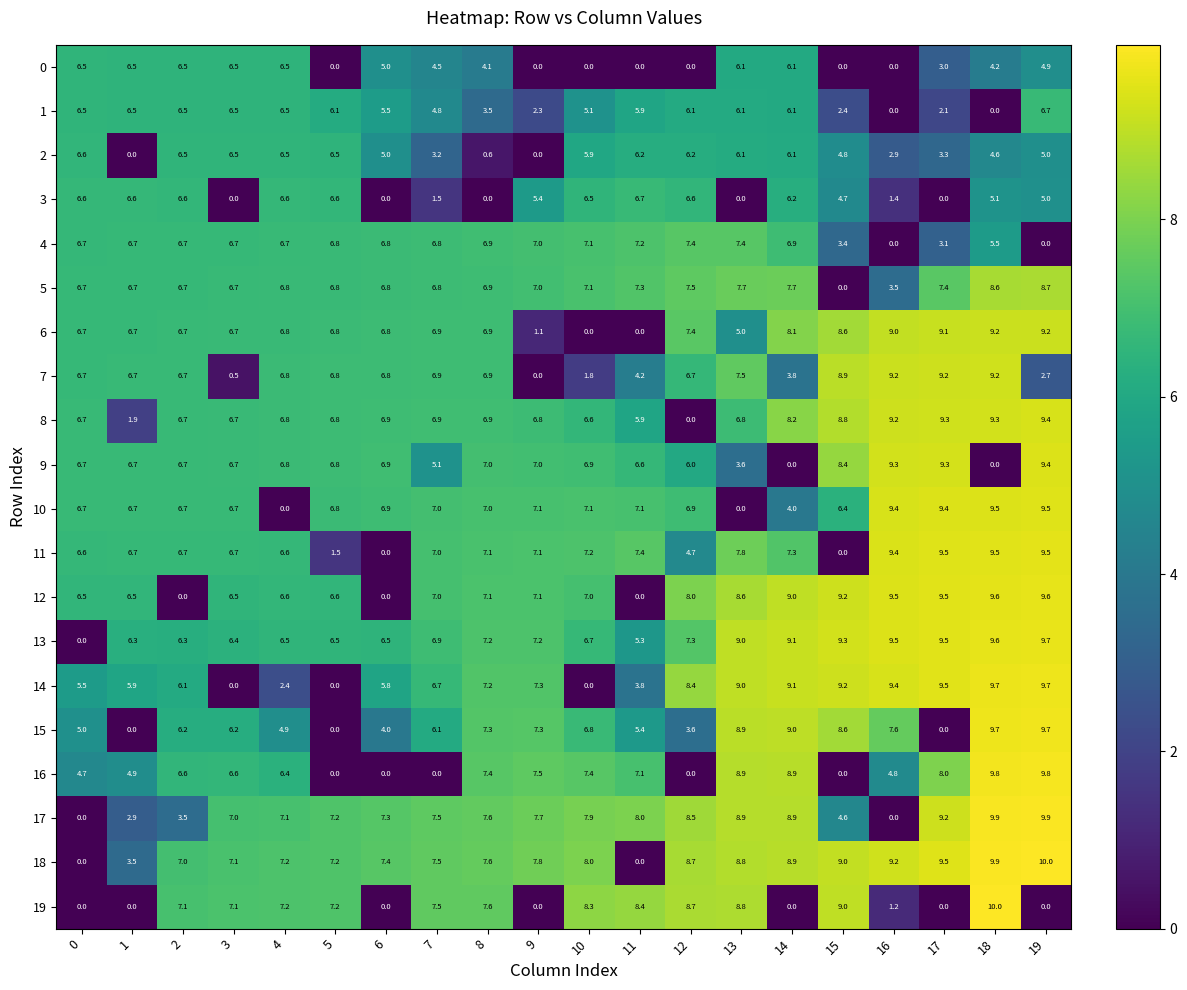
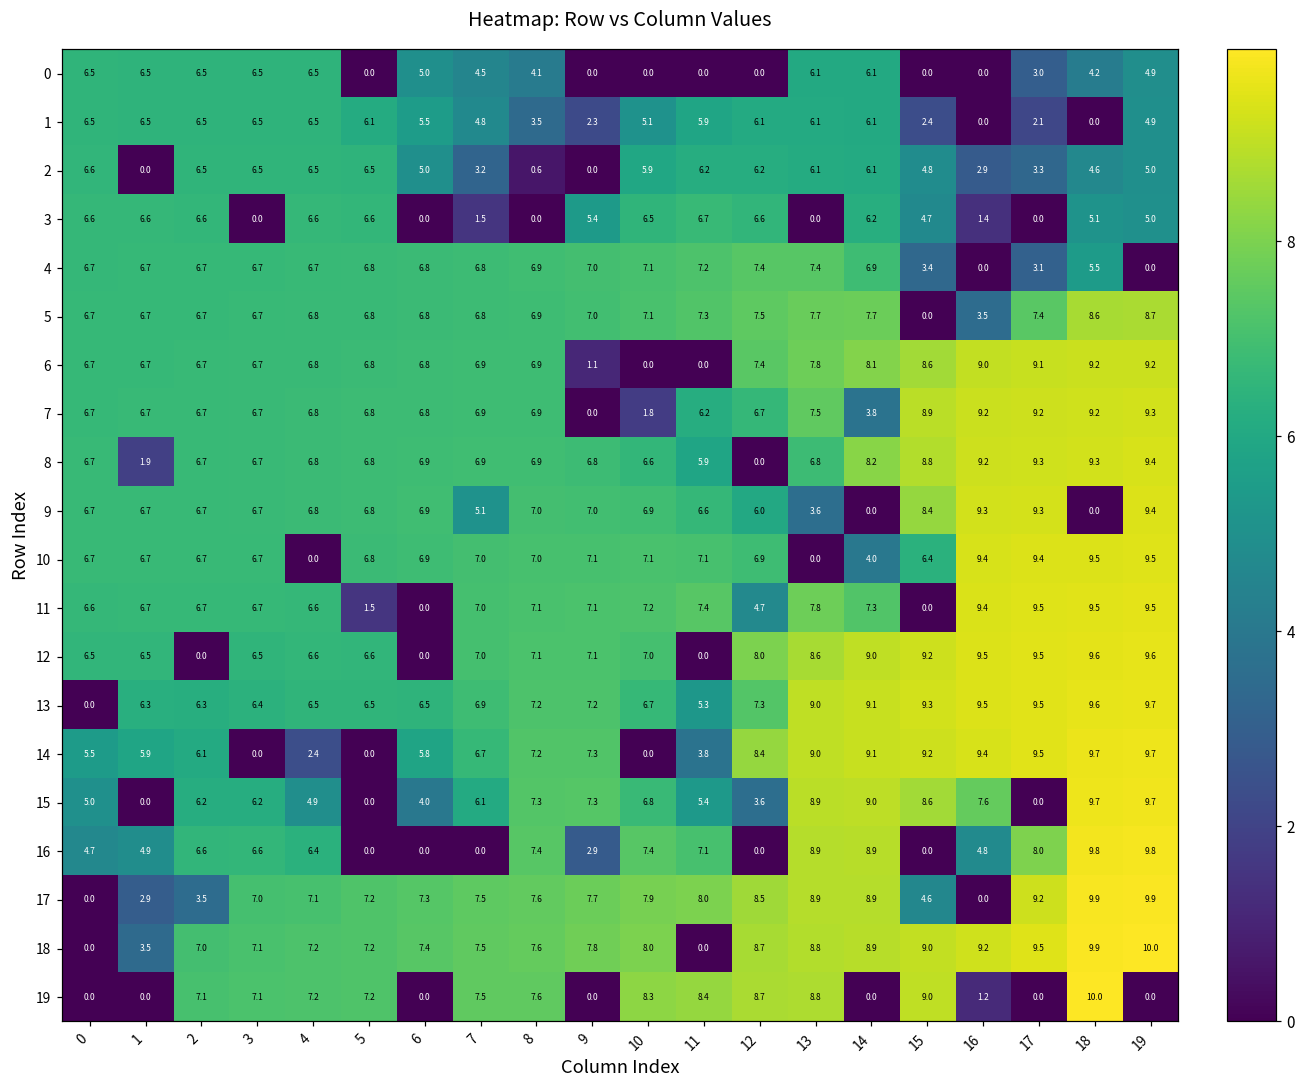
  {
    "1": {
      "0": 6.5,
      "1": 6.5,
      "2": 6.5,
      "3": 6.5,
      "4": 6.5,
      "5": 6.1,
      "6": 5.5,
      "7": 4.8,
      "8": 3.5,
      "9": 2.3,
      "10": 5.1,
      "11": 5.9,
      "12": 6.1,
      "13": 6.1,
      "14": 6.1,
      "15": 2.4,
      "16": 0.0,
      "17": 2.1,
      "18": 0.0,
-     "19": 6.7
+     "19": 4.9
    },
    "6": {
      "0": 6.7,
      "1": 6.7,
      "2": 6.7,
      "3": 6.7,
      "4": 6.8,
      "5": 6.8,
      "6": 6.8,
      "7": 6.9,
      "8": 6.9,
      "9": 1.1,
      "10": 0.0,
      "11": 0.0,
      "12": 7.4,
-     "13": 5.0,
+     "13": 7.8,
      "14": 8.1,
      "15": 8.6,
      "16": 9.0,
      "17": 9.1,
      "18": 9.2,
      "19": 9.2
    },
    "7": {
      "0": 6.7,
      "1": 6.7,
      "2": 6.7,
-     "3": 0.5,
+     "3": 6.7,
      "4": 6.8,
      "5": 6.8,
      "6": 6.8,
      "7": 6.9,
      "8": 6.9,
      "9": 0.0,
      "10": 1.8,
-     "11": 4.2,
+     "11": 6.2,
      "12": 6.7,
      "13": 7.5,
      "14": 3.8,
      "15": 8.9,
      "16": 9.2,
      "17": 9.2,
      "18": 9.2,
-     "19": 2.7
+     "19": 9.3
    },
    "16": {
      "0": 4.7,
      "1": 4.9,
      "2": 6.6,
      "3": 6.6,
      "4": 6.4,
      "5": 0.0,
      "6": 0.0,
      "7": 0.0,
      "8": 7.4,
-     "9": 7.5,
+     "9": 2.9,
      "10": 7.4,
      "11": 7.1,
      "12": 0.0,
      "13": 8.9,
      "14": 8.9,
      "15": 0.0,
      "16": 4.8,
      "17": 8.0,
      "18": 9.8,
      "19": 9.8
    }
  }
